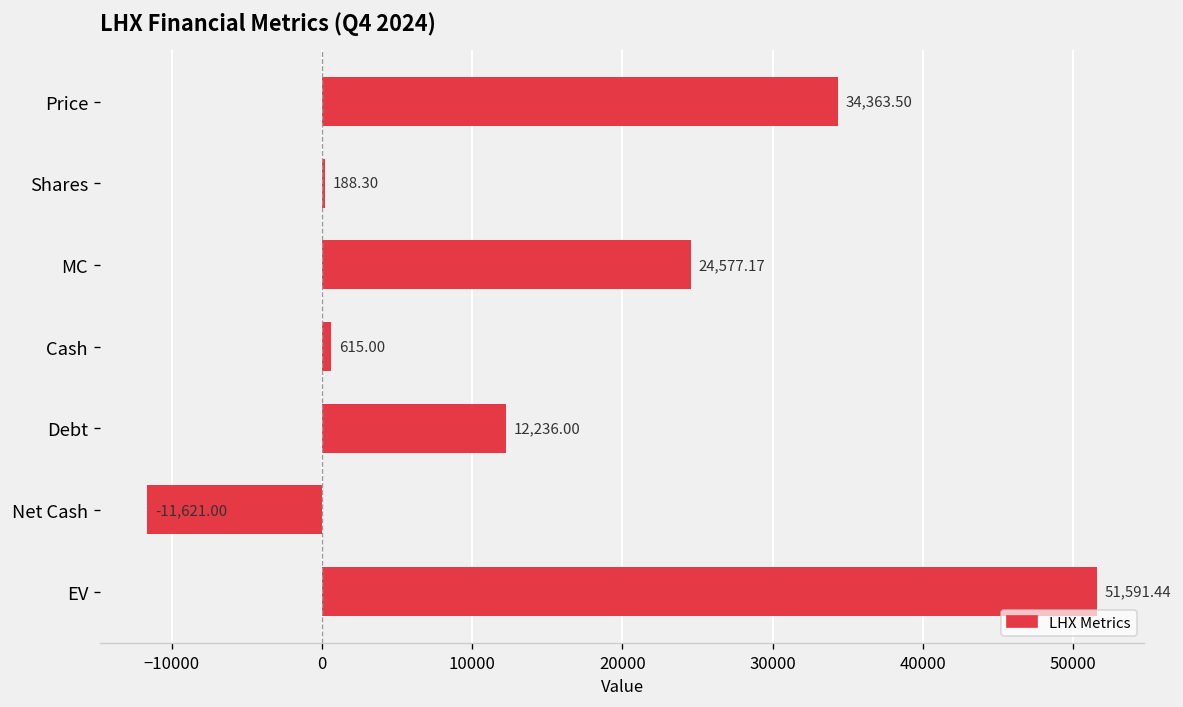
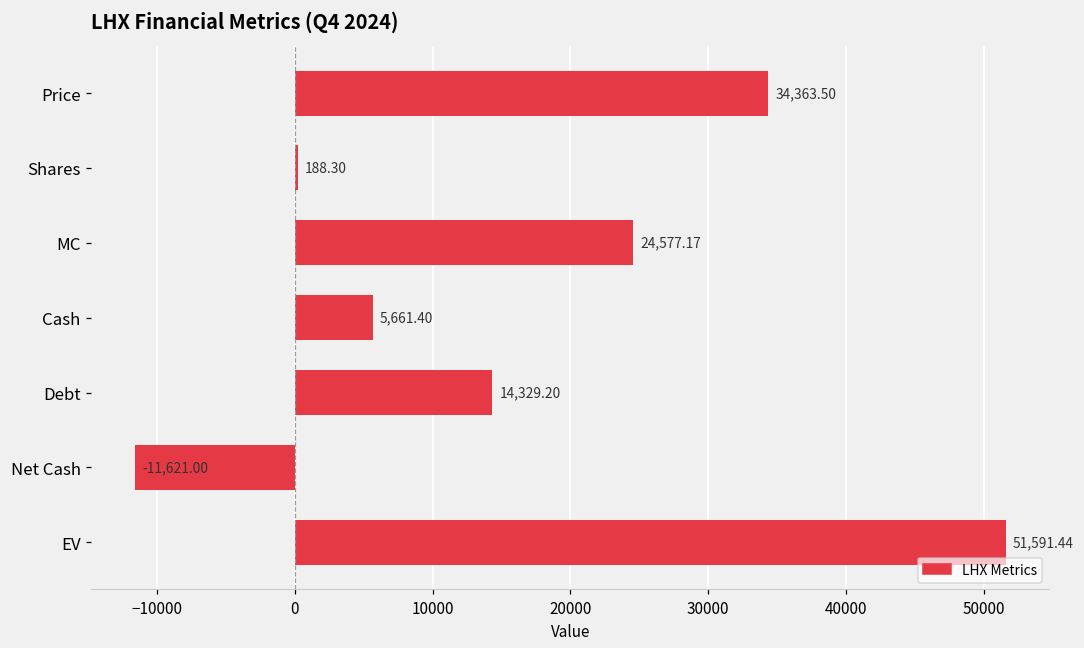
  {
    "Price": "34,363.50",
    "Shares": "188.30",
    "MC": "24,577.17",
-   "Cash": "615.00",
-   "Debt": "12,236.00",
+   "Cash": "5,661.40",
+   "Debt": "14,329.20",
    "Net Cash": "-11,621.00",
    "EV": "51,591.44"
  }
